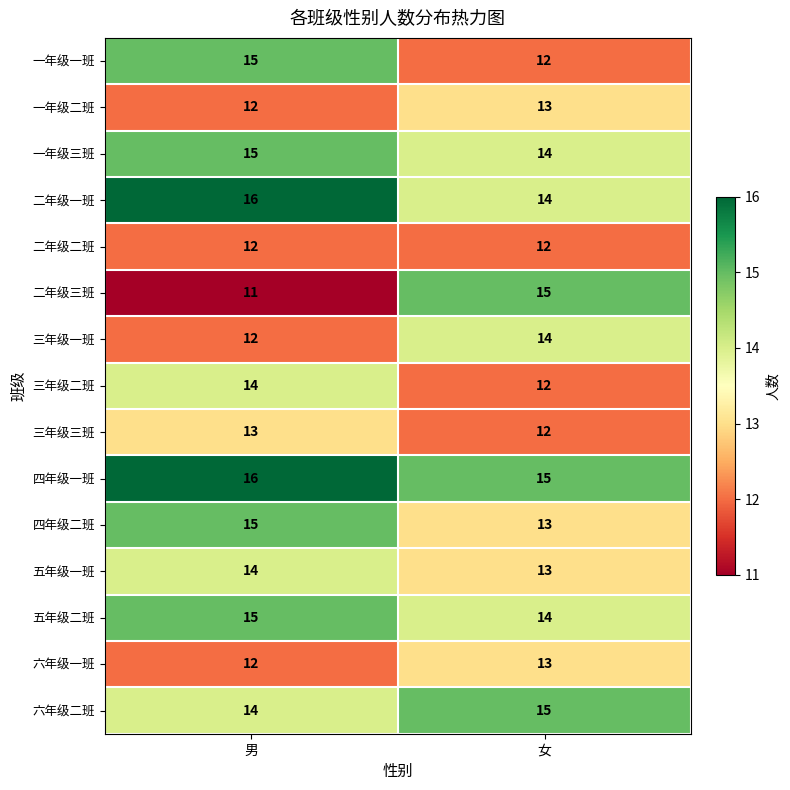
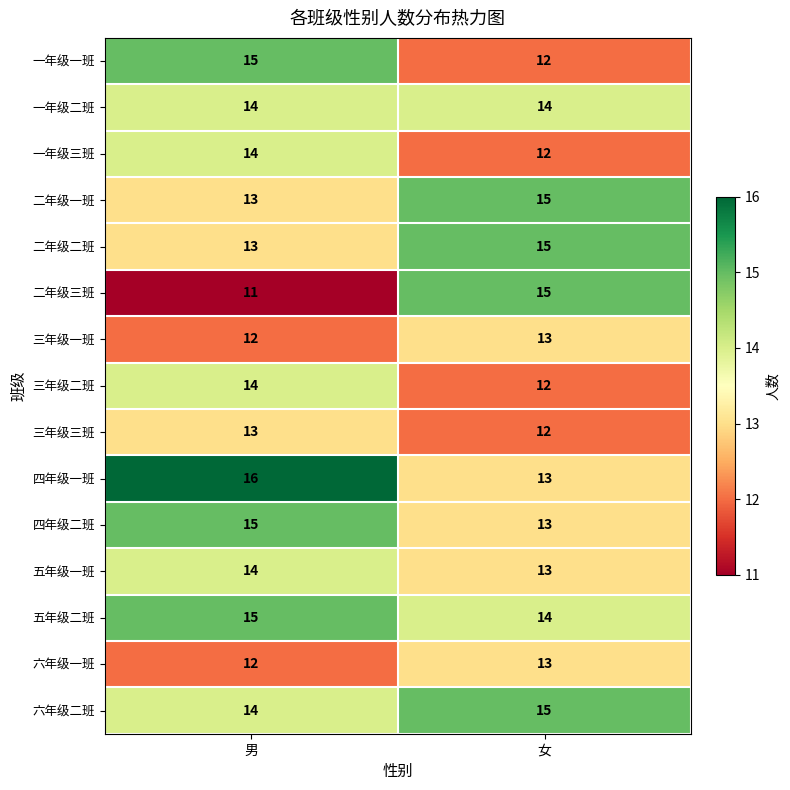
  {
    "一年级一班": {
      "男": 15,
      "女": 12
    },
    "一年级二班": {
-     "男": 12,
-     "女": 13
+     "男": 14,
+     "女": 14
    },
    "一年级三班": {
-     "男": 15,
-     "女": 14
+     "男": 14,
+     "女": 12
    },
    "二年级一班": {
-     "男": 16,
-     "女": 14
+     "男": 13,
+     "女": 15
    },
    "二年级二班": {
-     "男": 12,
-     "女": 12
+     "男": 13,
+     "女": 15
    },
    "二年级三班": {
      "男": 11,
      "女": 15
    },
    "三年级一班": {
      "男": 12,
-     "女": 14
+     "女": 13
    },
    "三年级二班": {
      "男": 14,
      "女": 12
    },
    "三年级三班": {
      "男": 13,
      "女": 12
    },
    "四年级一班": {
      "男": 16,
-     "女": 15
+     "女": 13
    },
    "四年级二班": {
      "男": 15,
      "女": 13
    },
    "五年级一班": {
      "男": 14,
      "女": 13
    },
    "五年级二班": {
      "男": 15,
      "女": 14
    },
    "六年级一班": {
      "男": 12,
      "女": 13
    },
    "六年级二班": {
      "男": 14,
      "女": 15
    }
  }
